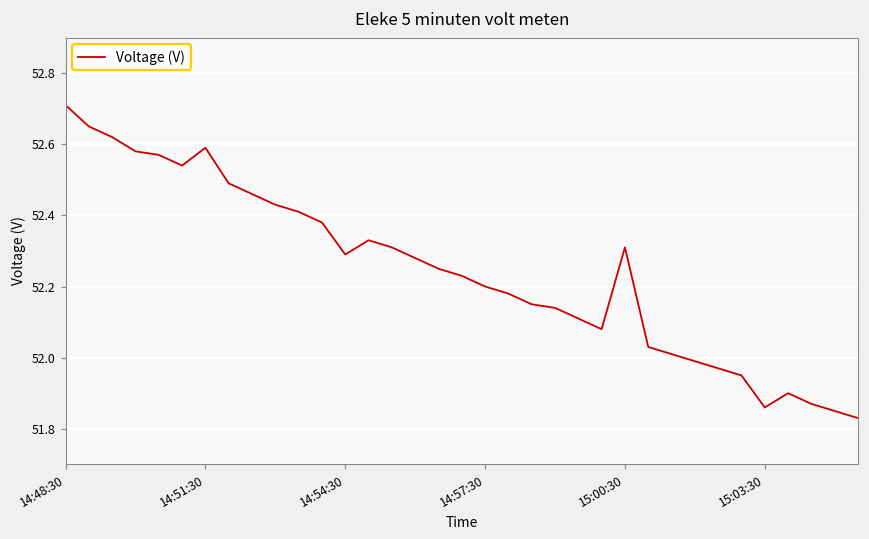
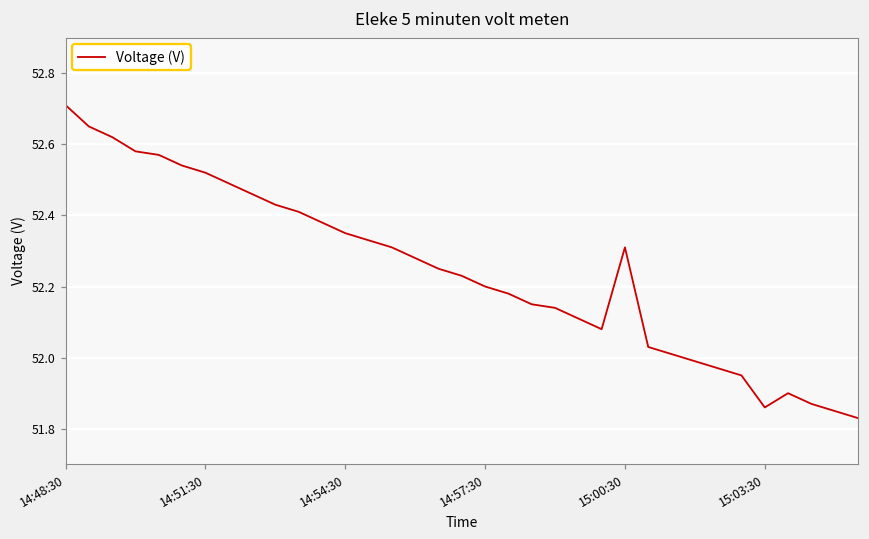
  {
    "14:48:30": 52.71,
-   "14:51:30": 52.59,
-   "14:54:30": 52.29,
+   "14:51:30": 52.52,
+   "14:54:30": 52.35,
    "14:57:30": 52.20,
    "15:00:30": 52.31,
    "15:03:30": 51.86
  }
